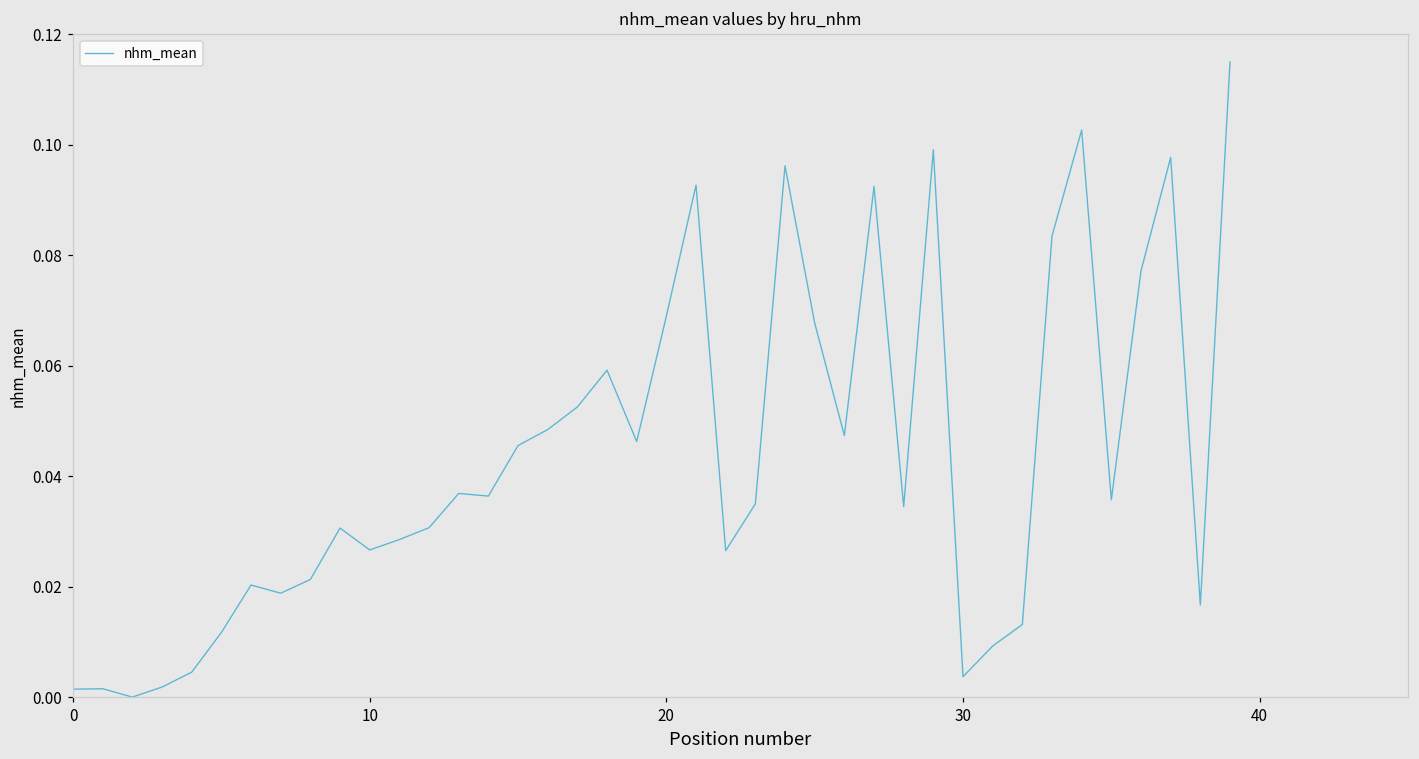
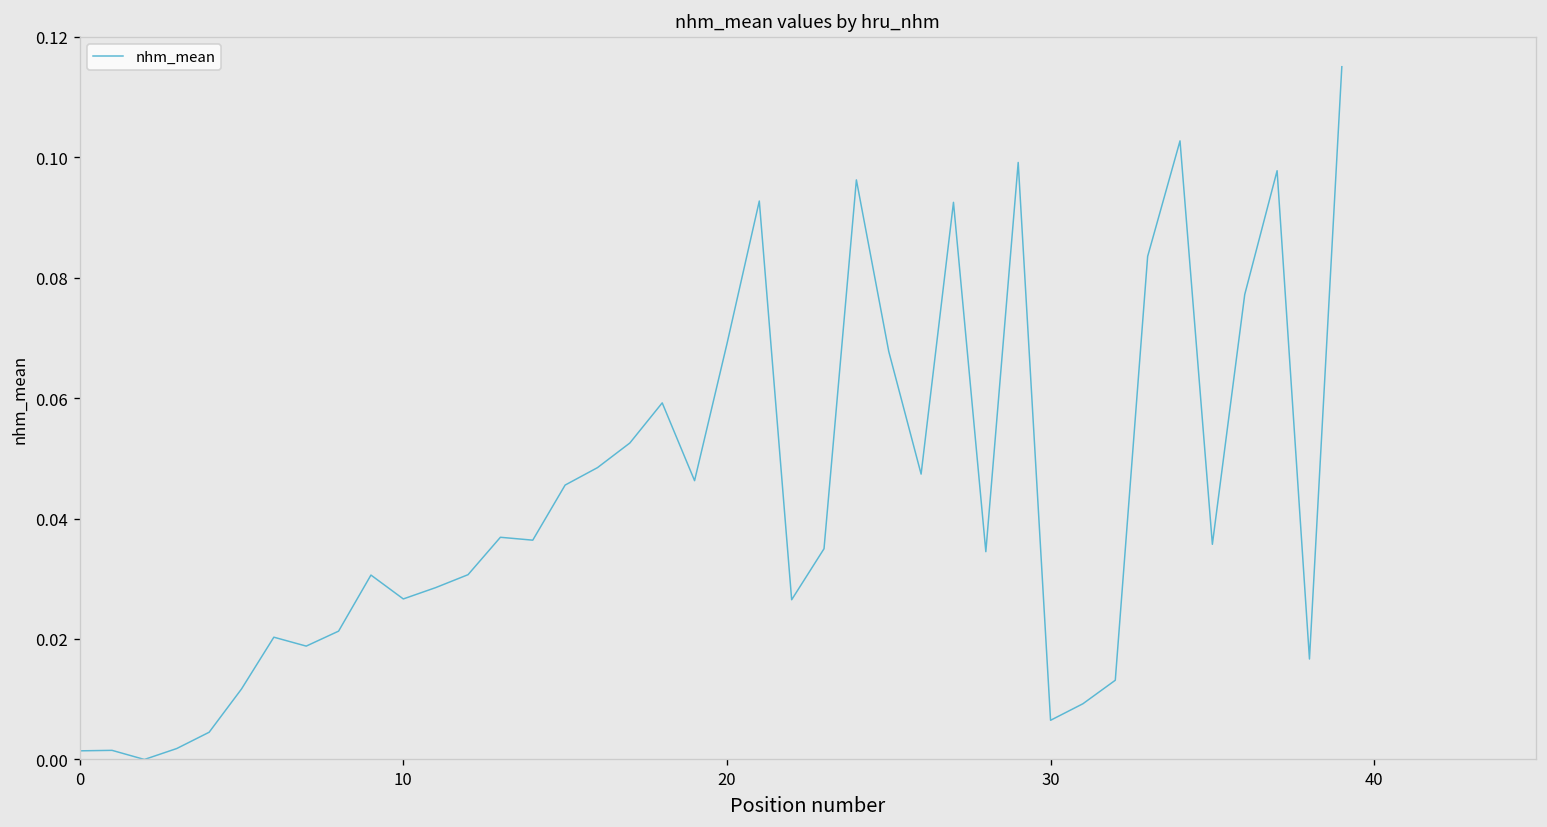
  {
    "0": 0.001,
    "10": 0.027,
    "20": 0.069,
-   "30": 0.004
+   "30": 0.007
  }
